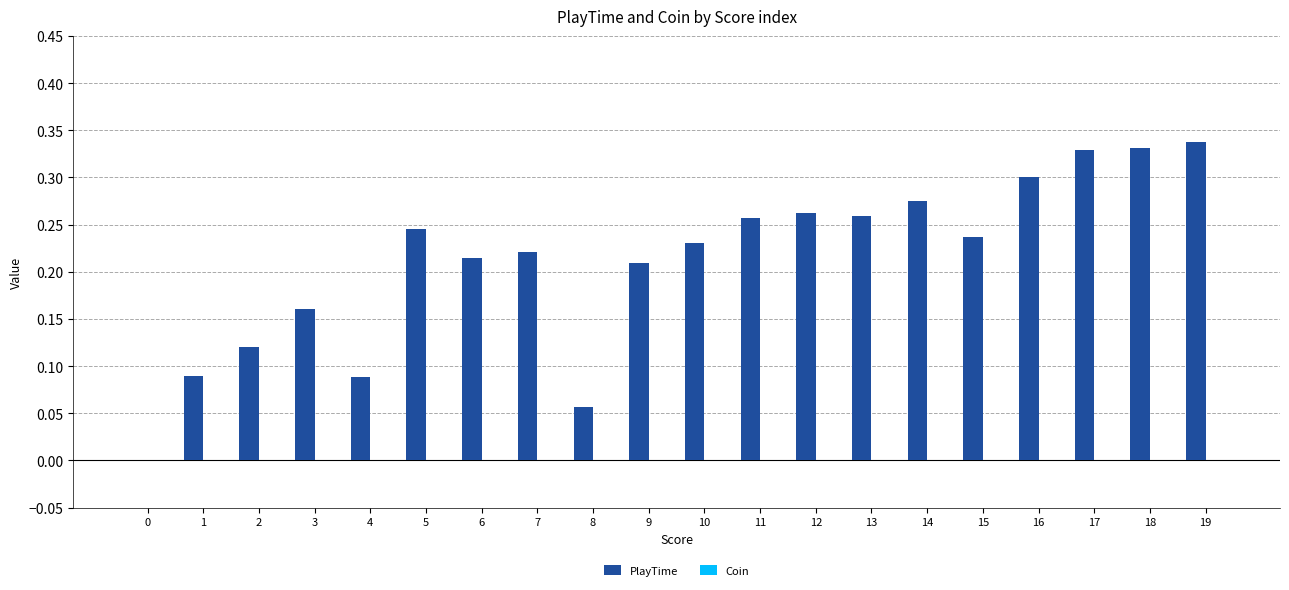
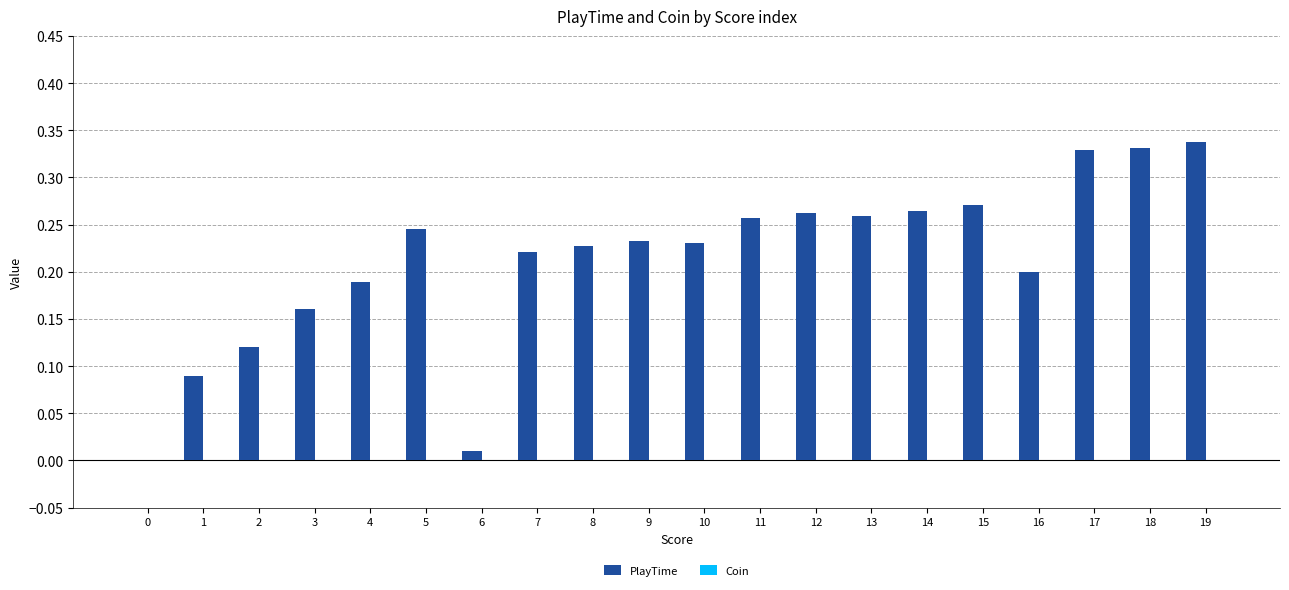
  {
    "PlayTime": {
      "0": 0.00,
      "1": 0.09,
      "2": 0.12,
      "3": 0.16,
-     "4": 0.09,
+     "4": 0.19,
      "5": 0.25,
-     "6": 0.22,
+     "6": 0.01,
      "7": 0.22,
-     "8": 0.06,
-     "9": 0.21,
+     "8": 0.23,
+     "9": 0.23,
      "10": 0.23,
      "11": 0.26,
      "12": 0.26,
      "13": 0.26,
-     "14": 0.28,
-     "15": 0.24,
-     "16": 0.3,
+     "14": 0.26,
+     "15": 0.27,
+     "16": 0.2,
      "17": 0.33,
      "18": 0.33,
      "19": 0.34
    },
    "Coin": {
      "0": 0.00,
      "1": 0.00,
      "2": 0.00,
      "3": 0.00,
      "4": 0.00,
      "5": 0.00,
      "6": 0.00,
      "7": 0.00,
      "8": 0.00,
      "9": 0.00,
      "10": 0.00,
      "11": 0.00,
      "12": 0.00,
      "13": 0.00,
      "14": 0.00,
      "15": 0.00,
      "16": 0.00,
      "17": 0.00,
      "18": 0.00,
      "19": 0.00
    }
  }
